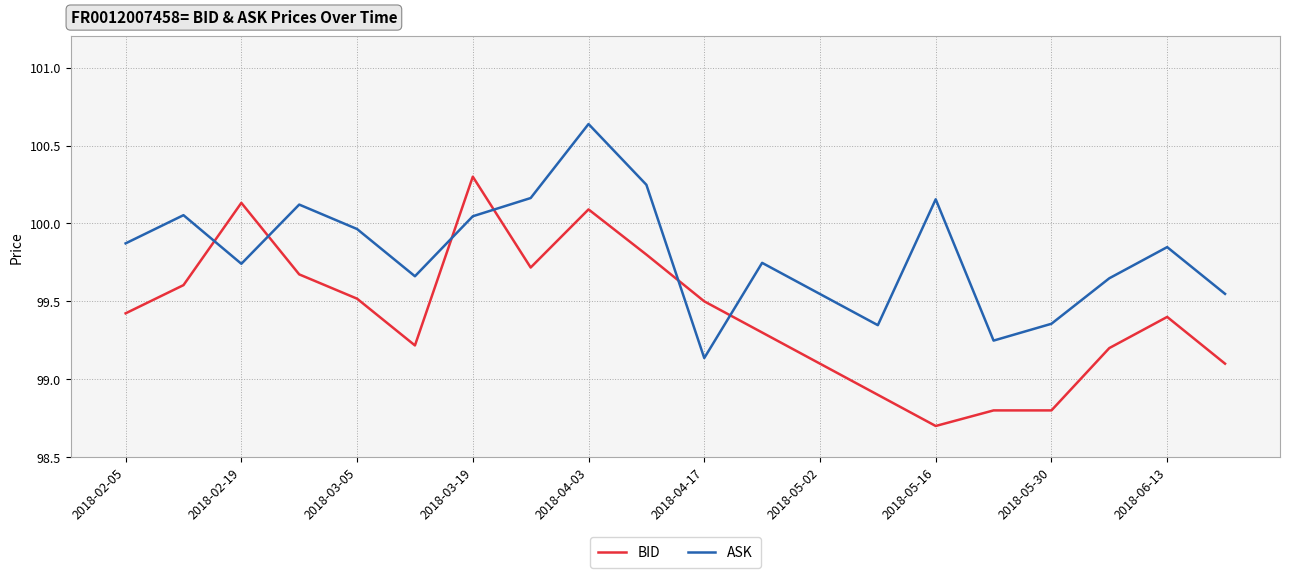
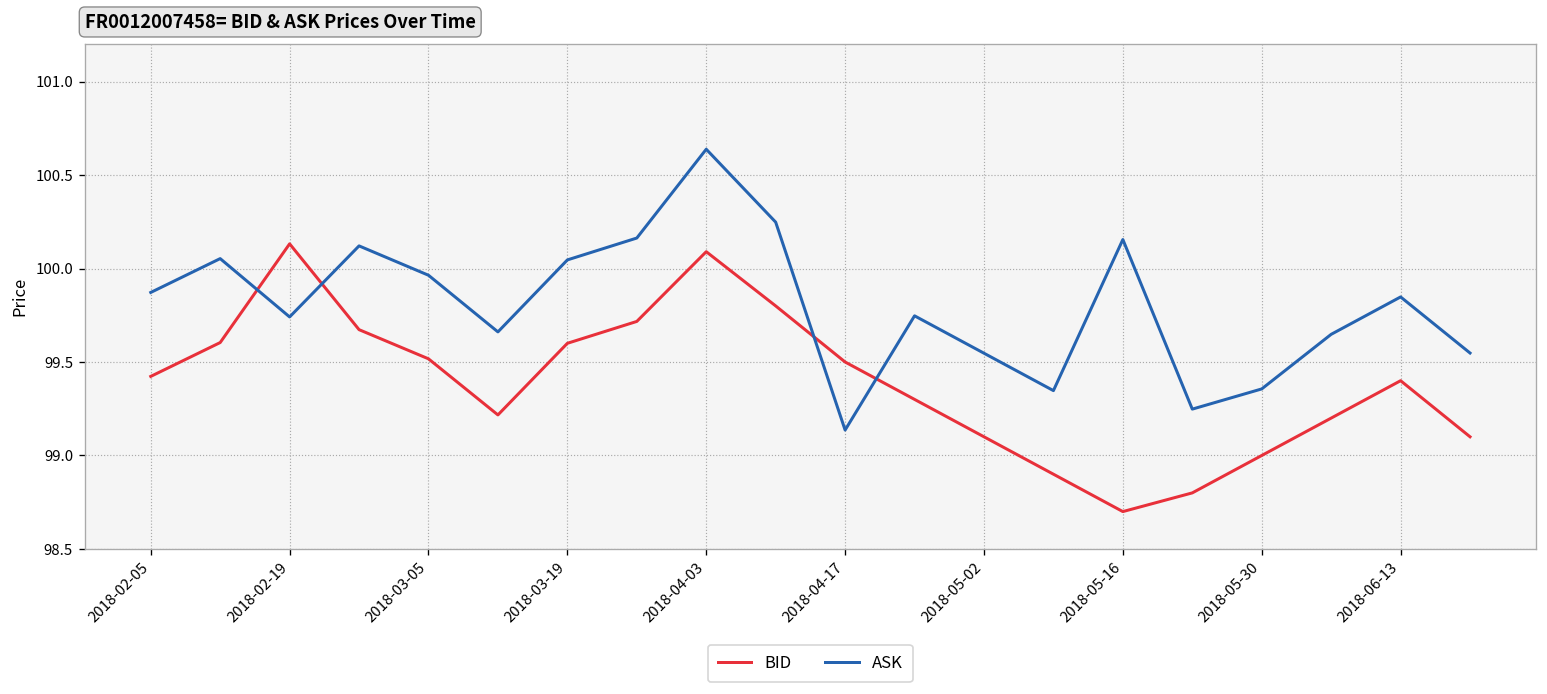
  {
    "BID": {
      "2018-02-05": 99.42,
      "2018-02-19": 100.13,
      "2018-03-05": 99.52,
-     "2018-03-19": 100.3,
+     "2018-03-19": 99.6,
      "2018-04-03": 100.1,
      "2018-04-17": 99.5,
      "2018-05-02": 99.1,
      "2018-05-16": 98.7,
-     "2018-05-30": 98.8,
+     "2018-05-30": 99.0,
      "2018-06-13": 99.4
    },
    "ASK": {
      "2018-02-05": 99.87,
      "2018-02-19": 99.74,
      "2018-03-05": 99.96,
      "2018-03-19": 100.05,
      "2018-04-03": 100.64,
      "2018-04-17": 99.14,
      "2018-05-02": 99.55,
      "2018-05-16": 100.16,
      "2018-05-30": 99.36,
      "2018-06-13": 99.85
    }
  }
